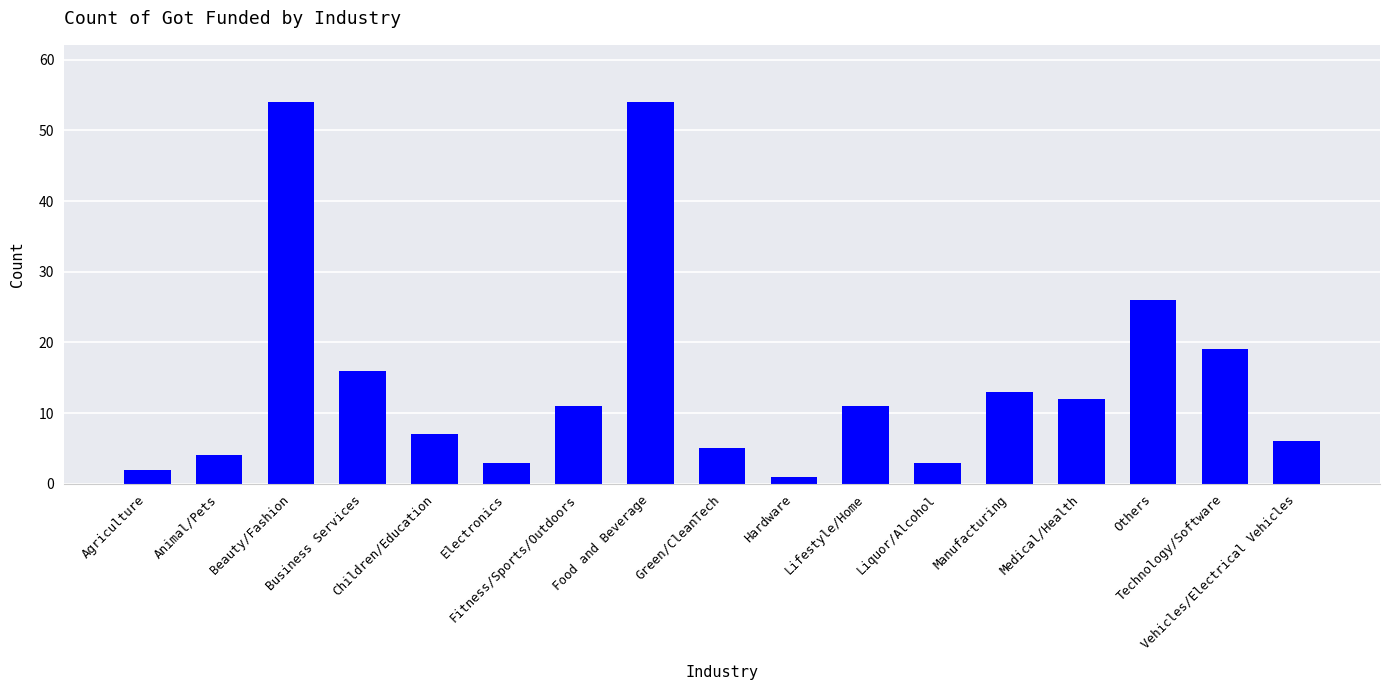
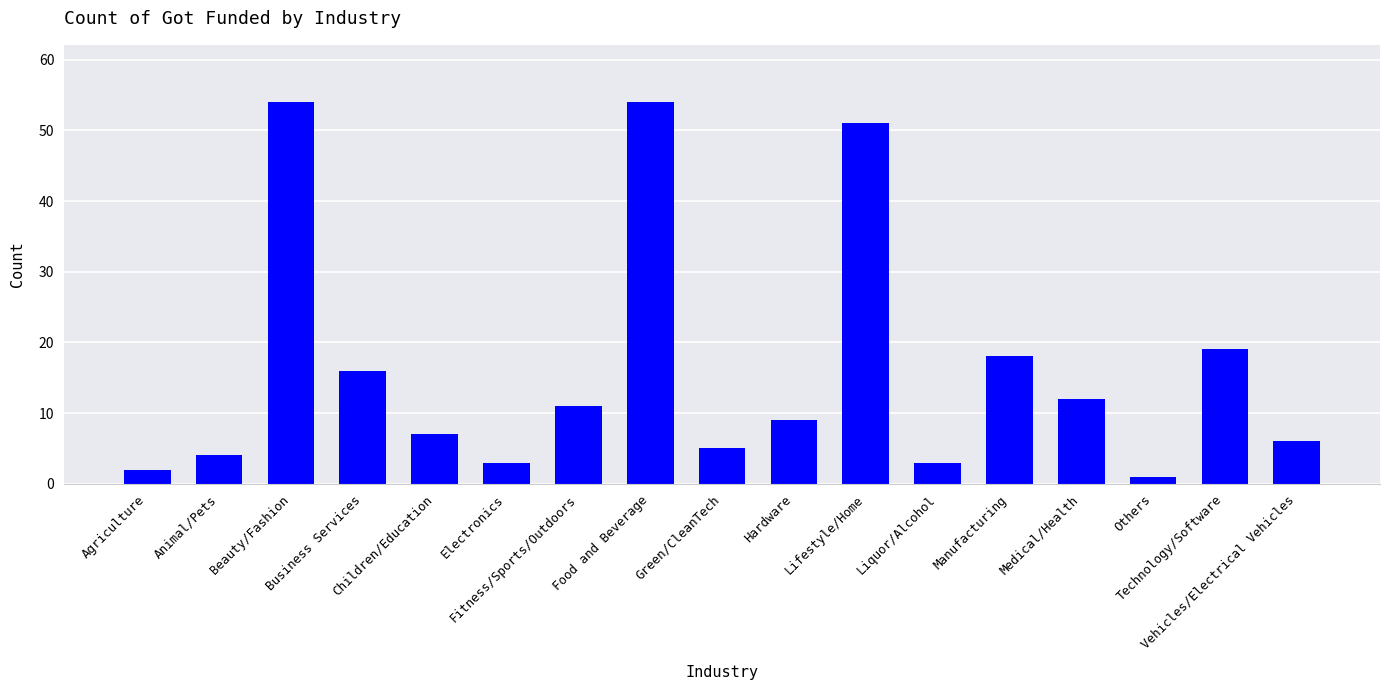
  {
    "Agriculture": 2,
    "Animal/Pets": 4,
    "Beauty/Fashion": 54,
    "Business Services": 16,
    "Children/Education": 7,
    "Electronics": 3,
    "Fitness/Sports/Outdoors": 11,
    "Food and Beverage": 54,
    "Green/CleanTech": 5,
-   "Hardware": 1,
-   "Lifestyle/Home": 11,
+   "Hardware": 9,
+   "Lifestyle/Home": 51,
    "Liquor/Alcohol": 3,
-   "Manufacturing": 13,
+   "Manufacturing": 18,
    "Medical/Health": 12,
-   "Others": 26,
+   "Others": 1,
    "Technology/Software": 19,
    "Vehicles/Electrical Vehicles": 6
  }
